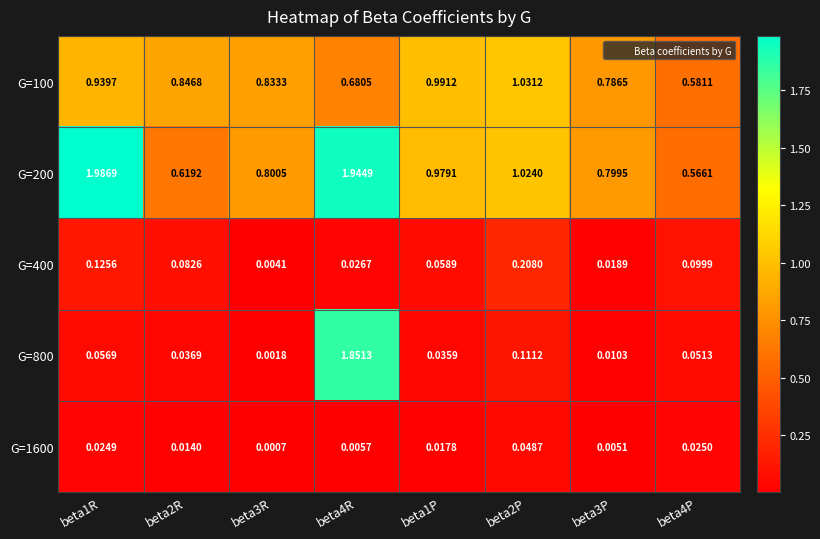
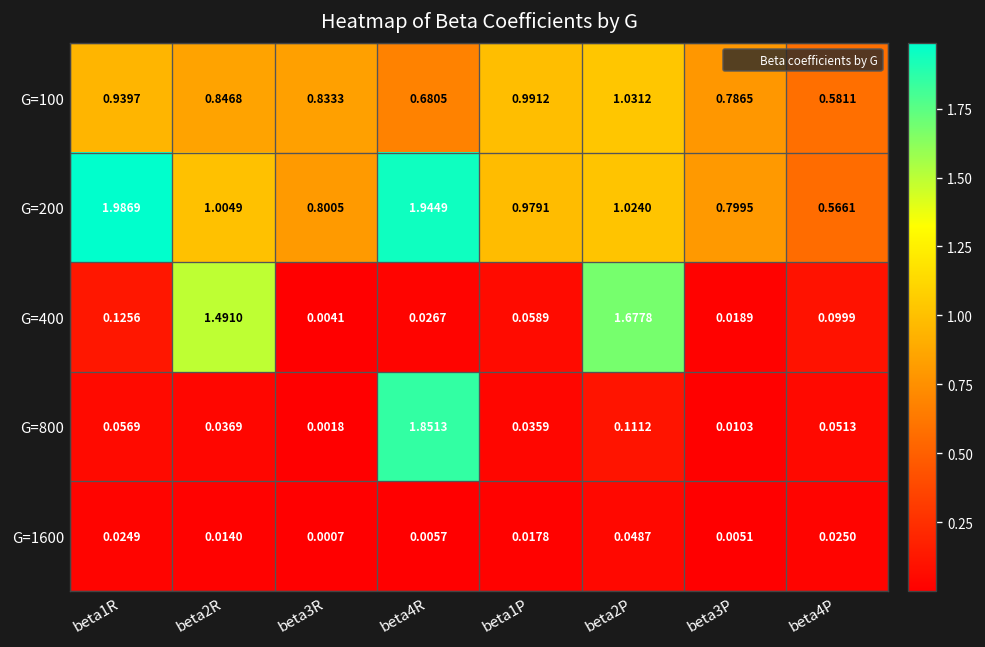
  {
    "G=100": {
      "beta1R": 0.9397,
      "beta2R": 0.8468,
      "beta3R": 0.8333,
      "beta4R": 0.6805,
      "beta1P": 0.9912,
      "beta2P": 1.0312,
      "beta3P": 0.7865,
      "beta4P": 0.5811
    },
    "G=200": {
      "beta1R": 1.9869,
-     "beta2R": 0.6192,
+     "beta2R": 1.0049,
      "beta3R": 0.8005,
      "beta4R": 1.9449,
      "beta1P": 0.9791,
      "beta2P": 1.0240,
      "beta3P": 0.7995,
      "beta4P": 0.5661
    },
    "G=400": {
      "beta1R": 0.1256,
-     "beta2R": 0.0826,
+     "beta2R": 1.4910,
      "beta3R": 0.0041,
      "beta4R": 0.0267,
      "beta1P": 0.0589,
-     "beta2P": 0.2080,
+     "beta2P": 1.6778,
      "beta3P": 0.0189,
      "beta4P": 0.0999
    },
    "G=800": {
      "beta1R": 0.0569,
      "beta2R": 0.0369,
      "beta3R": 0.0018,
      "beta4R": 1.8513,
      "beta1P": 0.0359,
      "beta2P": 0.1112,
      "beta3P": 0.0103,
      "beta4P": 0.0513
    },
    "G=1600": {
      "beta1R": 0.0249,
      "beta2R": 0.0140,
      "beta3R": 0.0007,
      "beta4R": 0.0057,
      "beta1P": 0.0178,
      "beta2P": 0.0487,
      "beta3P": 0.0051,
      "beta4P": 0.0250
    }
  }
